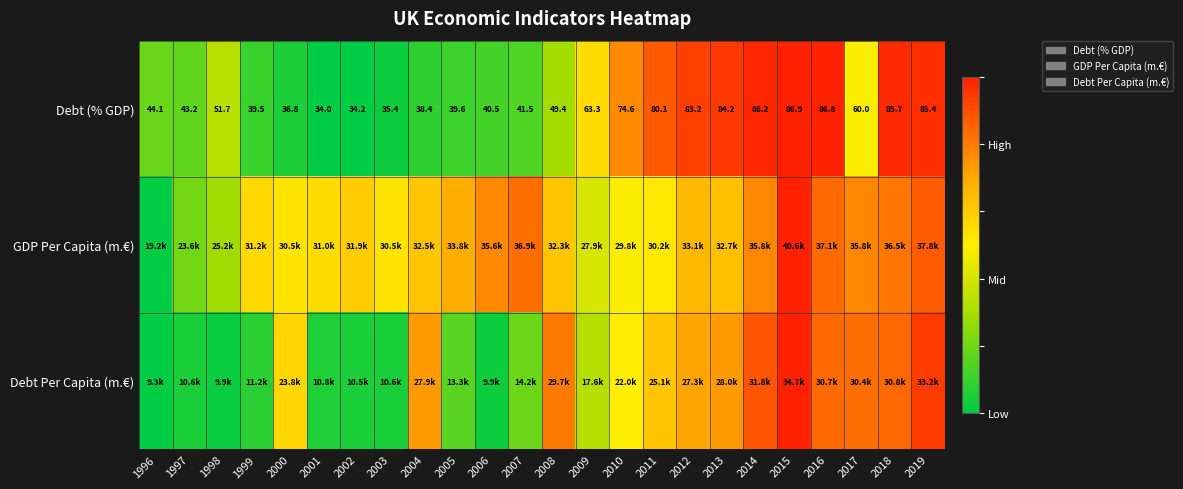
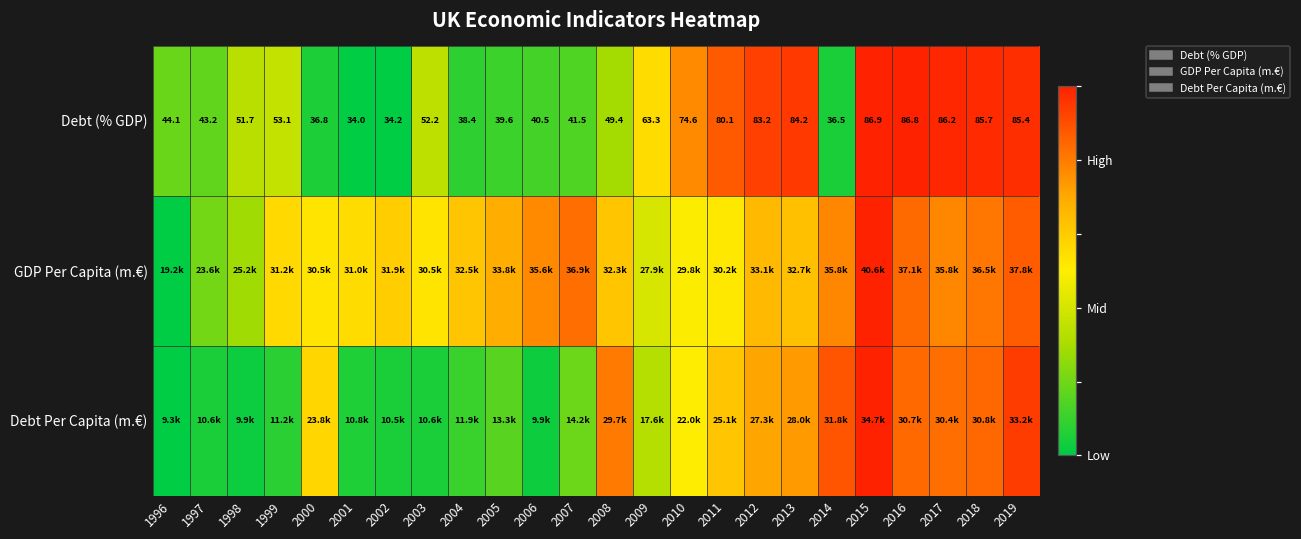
  {
    "Debt (% GDP)": {
      "1996": "44.1",
      "1997": "43.2",
      "1998": "51.7",
-     "1999": "39.5",
+     "1999": "53.1",
      "2000": "36.8",
      "2001": "34.0",
      "2002": "34.2",
-     "2003": "35.4",
+     "2003": "52.2",
      "2004": "38.4",
      "2005": "39.6",
      "2006": "40.5",
      "2007": "41.5",
      "2008": "49.4",
      "2009": "63.3",
      "2010": "74.6",
      "2011": "80.1",
      "2012": "83.2",
      "2013": "84.2",
-     "2014": "86.2",
+     "2014": "36.5",
      "2015": "86.9",
      "2016": "86.8",
-     "2017": "60.0",
+     "2017": "86.2",
      "2018": "85.7",
      "2019": "85.4"
    },
    "GDP Per Capita (m.€)": {
      "1996": "19.2k",
      "1997": "23.6k",
      "1998": "25.2k",
      "1999": "31.2k",
      "2000": "30.5k",
      "2001": "31.0k",
      "2002": "31.9k",
      "2003": "30.5k",
      "2004": "32.5k",
      "2005": "33.8k",
      "2006": "35.6k",
      "2007": "36.9k",
      "2008": "32.3k",
      "2009": "27.9k",
      "2010": "29.8k",
      "2011": "30.2k",
      "2012": "33.1k",
      "2013": "32.7k",
      "2014": "35.8k",
      "2015": "40.6k",
      "2016": "37.1k",
      "2017": "35.8k",
      "2018": "36.5k",
      "2019": "37.8k"
    },
    "Debt Per Capita (m.€)": {
      "1996": "9.3k",
      "1997": "10.6k",
      "1998": "9.9k",
      "1999": "11.2k",
      "2000": "23.8k",
      "2001": "10.8k",
      "2002": "10.5k",
      "2003": "10.6k",
-     "2004": "27.9k",
+     "2004": "11.9k",
      "2005": "13.3k",
      "2006": "9.9k",
      "2007": "14.2k",
      "2008": "29.7k",
      "2009": "17.6k",
      "2010": "22.0k",
      "2011": "25.1k",
      "2012": "27.3k",
      "2013": "28.0k",
      "2014": "31.8k",
      "2015": "34.7k",
      "2016": "30.7k",
      "2017": "30.4k",
      "2018": "30.8k",
      "2019": "33.2k"
    }
  }
